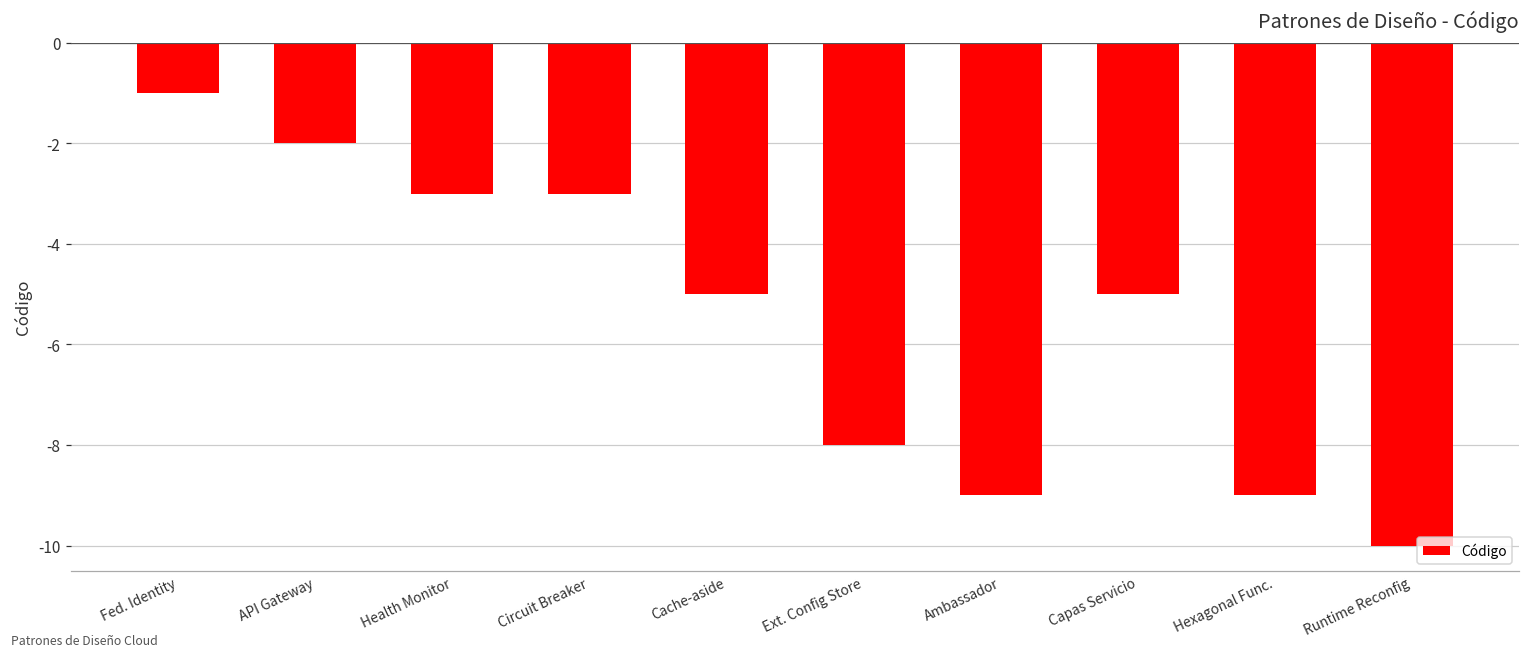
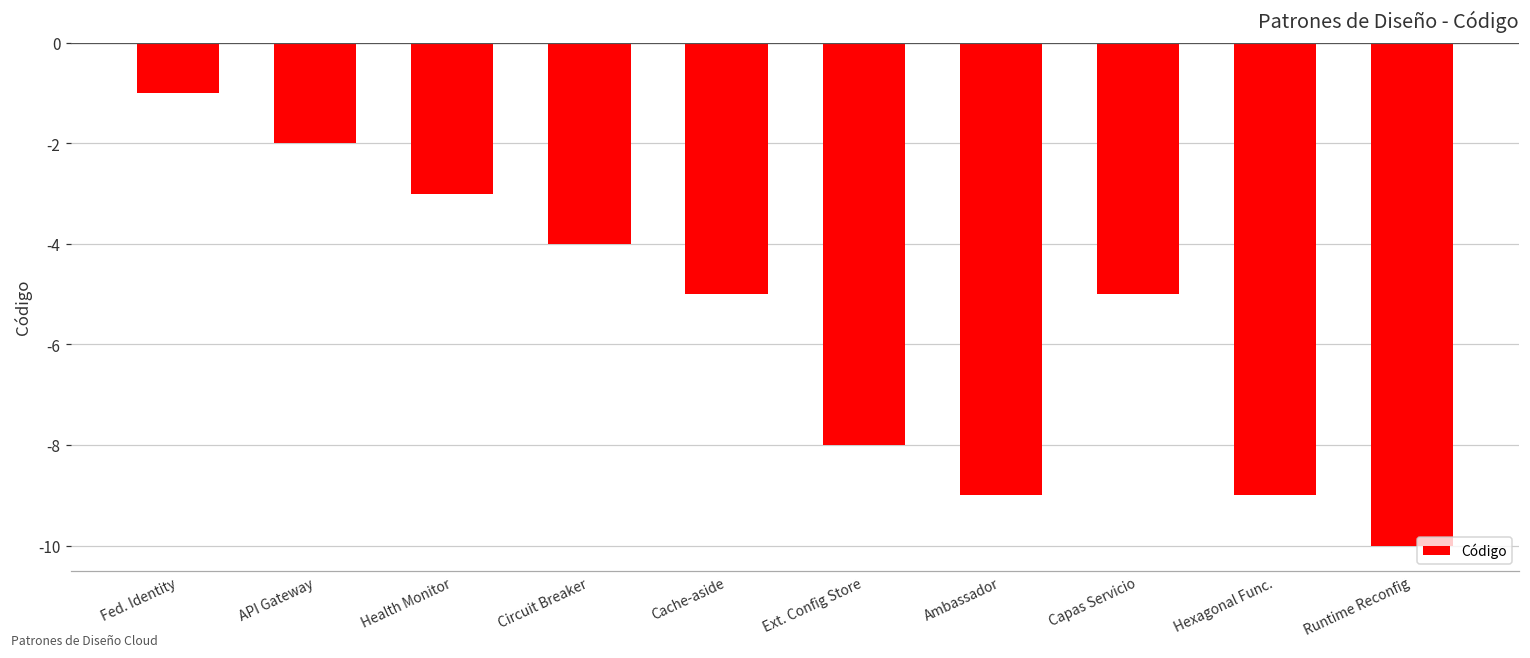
  {
    "Fed. Identity": -1.0,
    "API Gateway": -2.0,
    "Health Monitor": -3.0,
-   "Circuit Breaker": -3.0,
+   "Circuit Breaker": -4.0,
    "Cache-aside": -5.0,
    "Ext. Config Store": -8.0,
    "Ambassador": -9.0,
    "Capas Servicio": -5.0,
    "Hexagonal Func.": -9.0,
    "Runtime Reconfig": -10.0
  }
